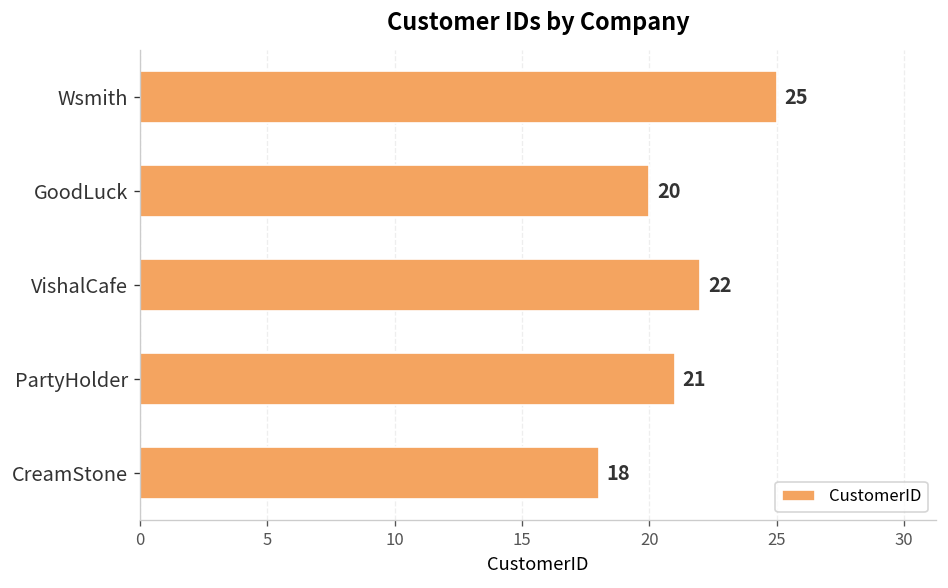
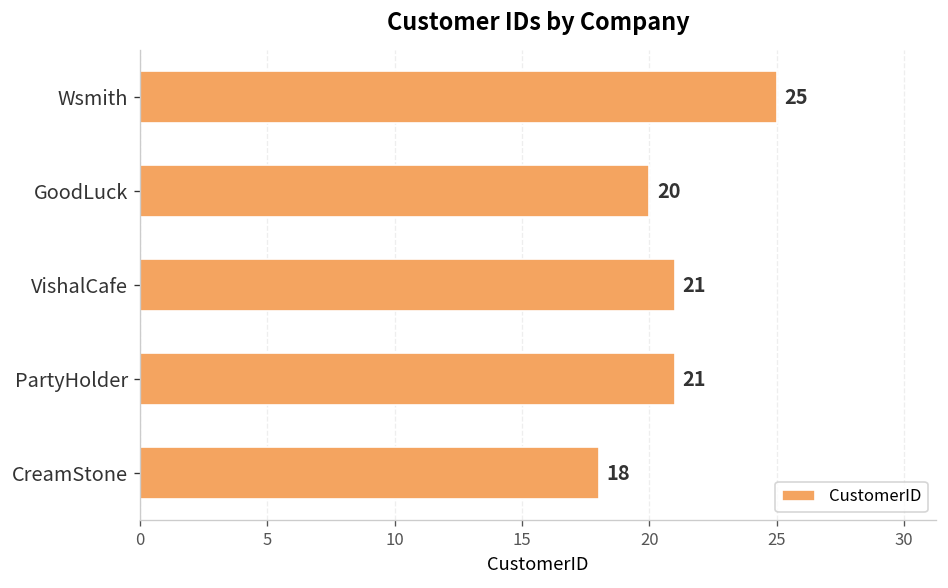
  {
    "Wsmith": 25,
    "GoodLuck": 20,
-   "VishalCafe": 22,
+   "VishalCafe": 21,
    "PartyHolder": 21,
    "CreamStone": 18
  }
